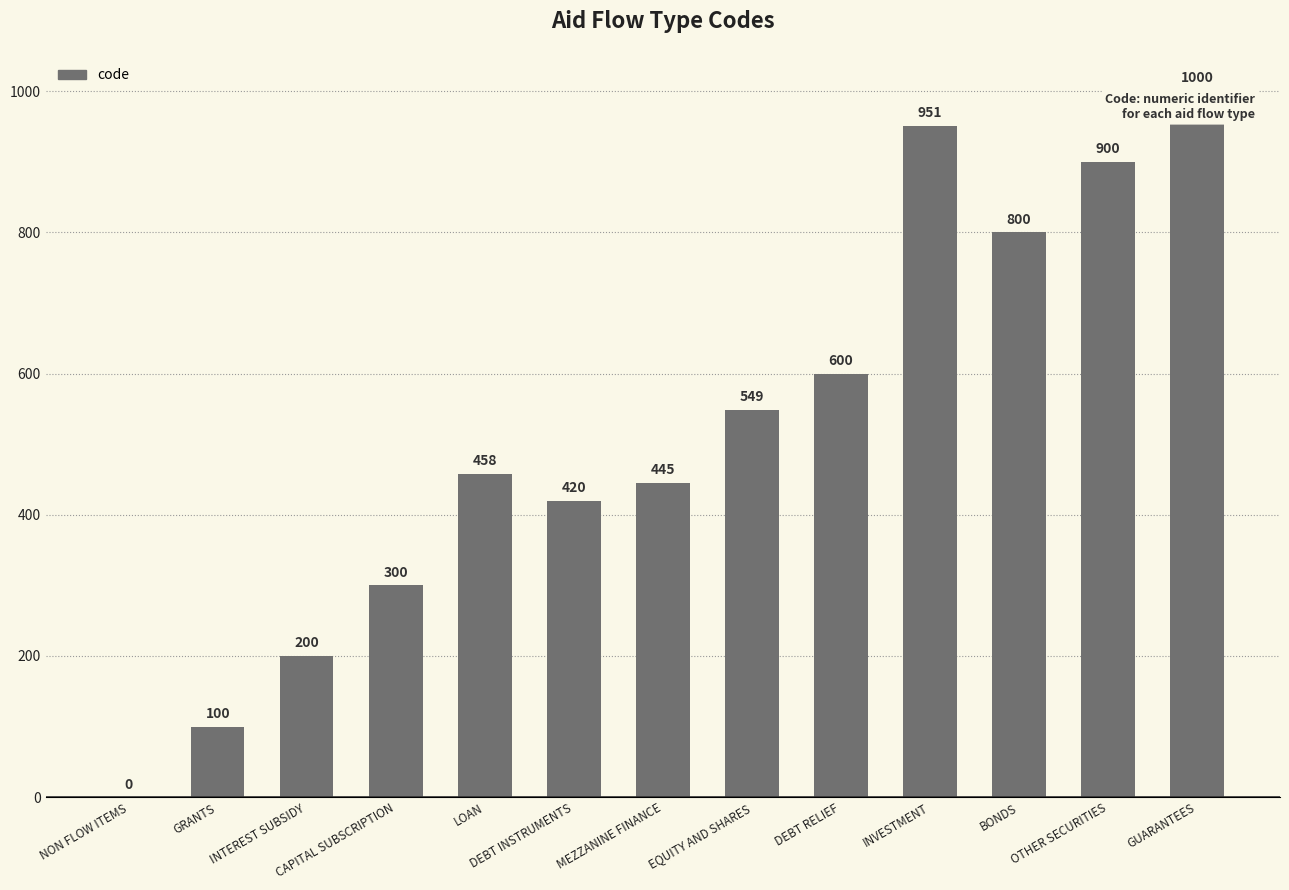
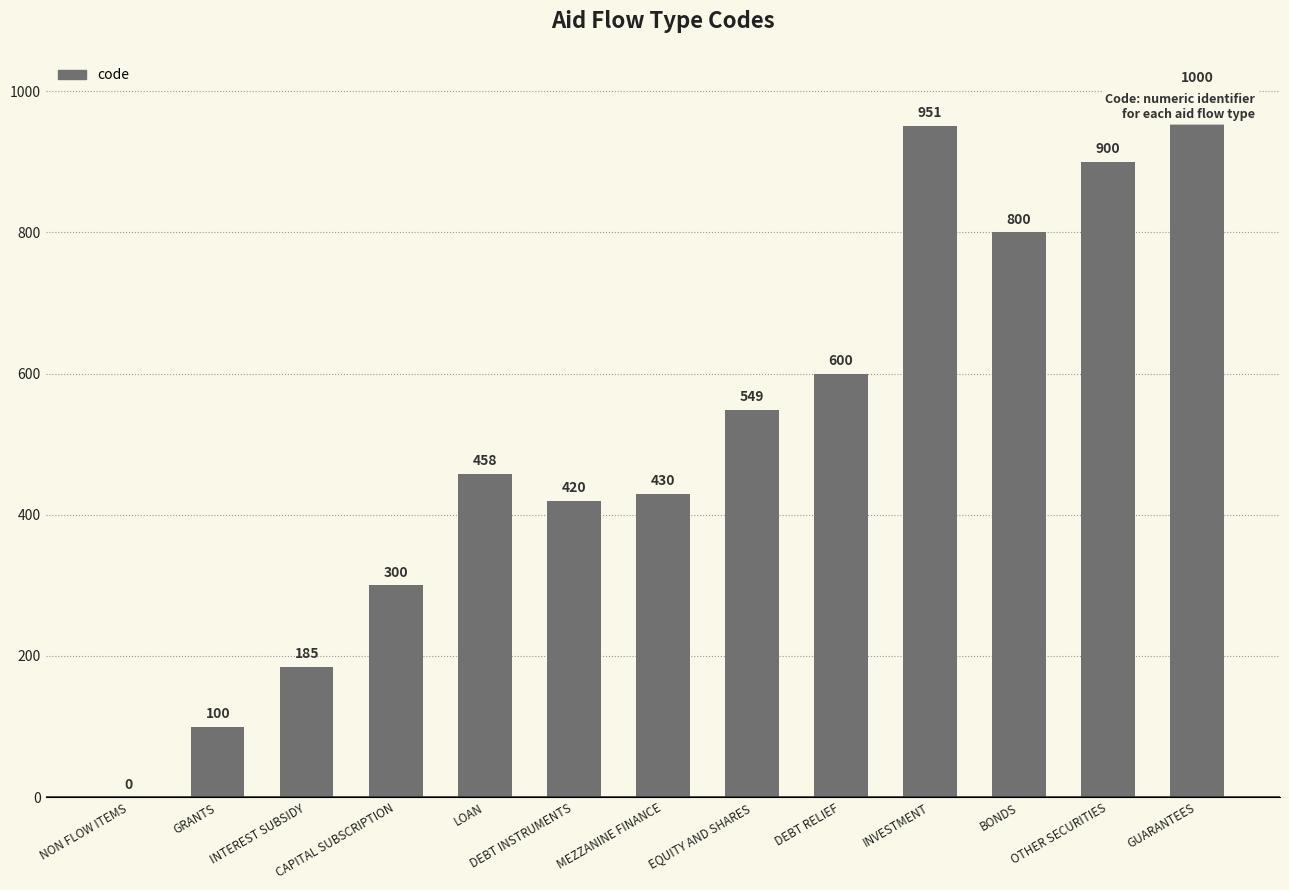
  {
    "NON FLOW ITEMS": 0,
    "GRANTS": 100,
-   "INTEREST SUBSIDY": 200,
+   "INTEREST SUBSIDY": 185,
    "CAPITAL SUBSCRIPTION": 300,
    "LOAN": 458,
    "DEBT INSTRUMENTS": 420,
-   "MEZZANINE FINANCE": 445,
+   "MEZZANINE FINANCE": 430,
    "EQUITY AND SHARES": 549,
    "DEBT RELIEF": 600,
    "INVESTMENT": 951,
    "BONDS": 800,
    "OTHER SECURITIES": 900
  }
